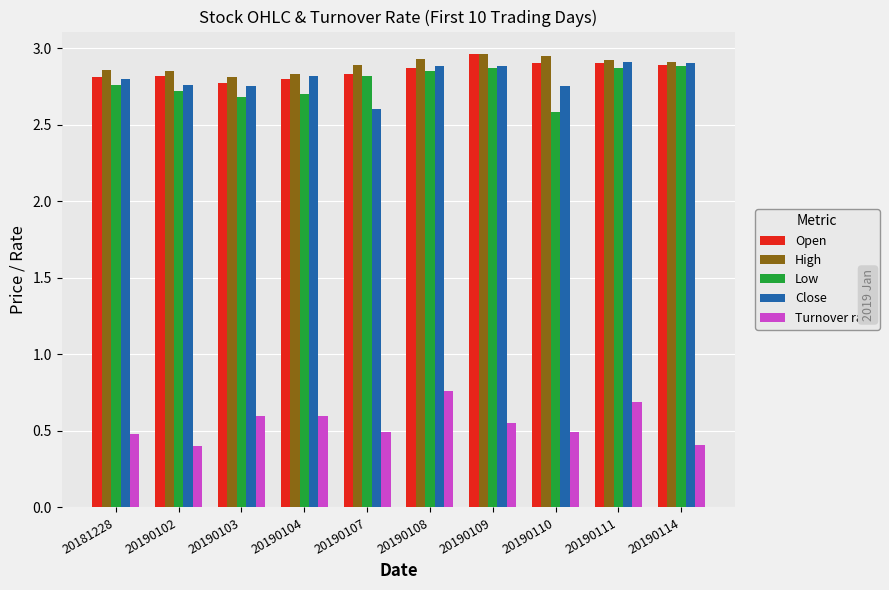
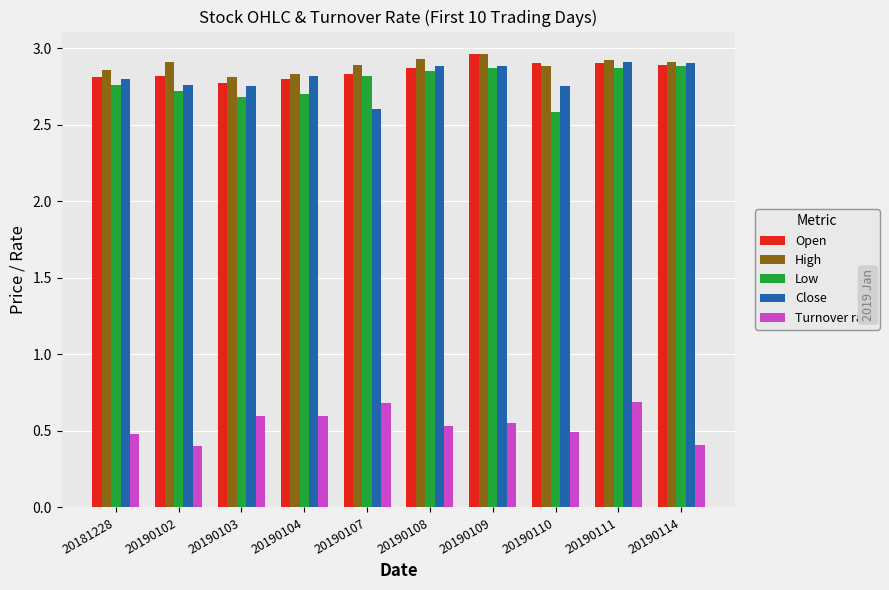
  {
    "Open": {
      "20181228": 2.81,
      "20190102": 2.82,
      "20190103": 2.77,
      "20190104": 2.80,
      "20190107": 2.83,
      "20190108": 2.87,
      "20190109": 2.96,
      "20190110": 2.90,
      "20190111": 2.90,
      "20190114": 2.89
    },
    "High": {
      "20181228": 2.86,
-     "20190102": 2.85,
+     "20190102": 2.91,
      "20190103": 2.81,
      "20190104": 2.83,
      "20190107": 2.89,
      "20190108": 2.93,
      "20190109": 2.96,
-     "20190110": 2.95,
+     "20190110": 2.88,
      "20190111": 2.92,
      "20190114": 2.91
    },
    "Low": {
      "20181228": 2.76,
      "20190102": 2.72,
      "20190103": 2.68,
      "20190104": 2.70,
      "20190107": 2.82,
      "20190108": 2.85,
      "20190109": 2.87,
      "20190110": 2.58,
      "20190111": 2.87,
      "20190114": 2.88
    },
    "Close": {
      "20181228": 2.80,
      "20190102": 2.76,
      "20190103": 2.75,
      "20190104": 2.82,
      "20190107": 2.60,
      "20190108": 2.88,
      "20190109": 2.88,
      "20190110": 2.75,
      "20190111": 2.91,
      "20190114": 2.90
    },
    "Turnover rate": {
      "20181228": 0.48,
      "20190102": 0.40,
      "20190103": 0.60,
      "20190104": 0.60,
-     "20190107": 0.49,
-     "20190108": 0.76,
+     "20190107": 0.68,
+     "20190108": 0.53,
      "20190109": 0.55,
      "20190110": 0.49,
      "20190111": 0.69,
      "20190114": 0.41
    }
  }
